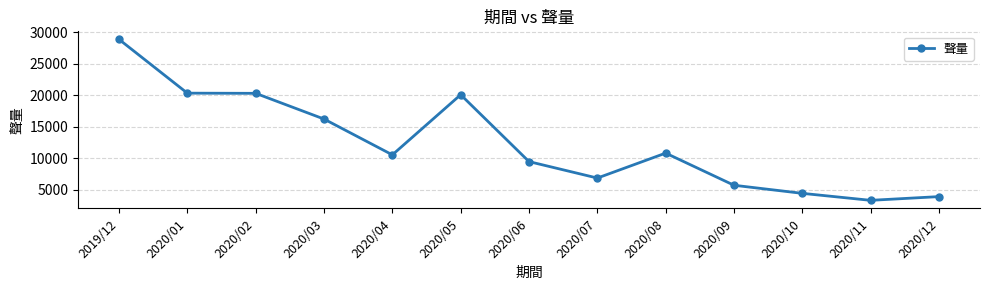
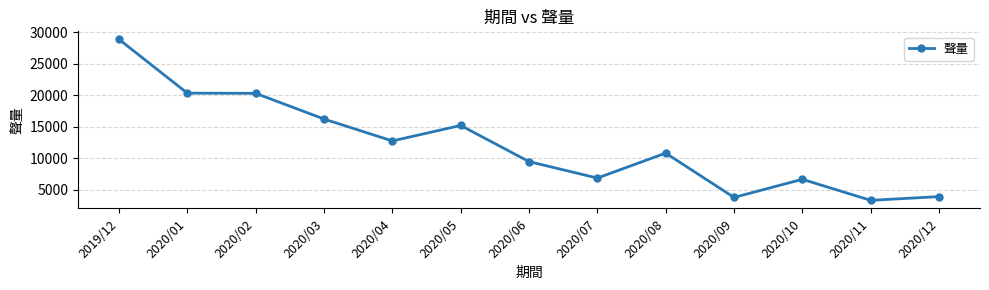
  {
    "2019/12": 29000,
    "2020/01": 20000,
    "2020/02": 20000,
    "2020/03": 16000,
-   "2020/04": 11000,
-   "2020/05": 20000,
+   "2020/04": 13000,
+   "2020/05": 15000,
    "2020/06": 9000,
    "2020/07": 7000,
    "2020/08": 11000,
-   "2020/09": 6000,
-   "2020/10": 4000,
+   "2020/09": 4000,
+   "2020/10": 7000,
    "2020/11": 3000,
    "2020/12": 4000
  }
